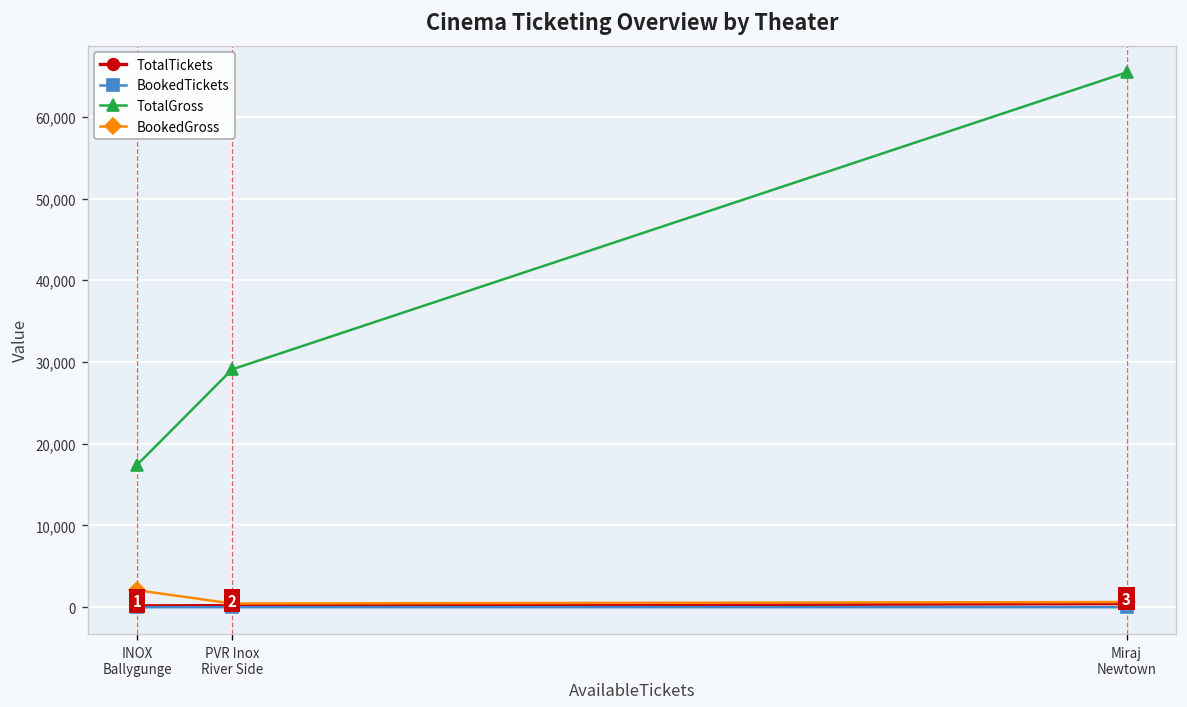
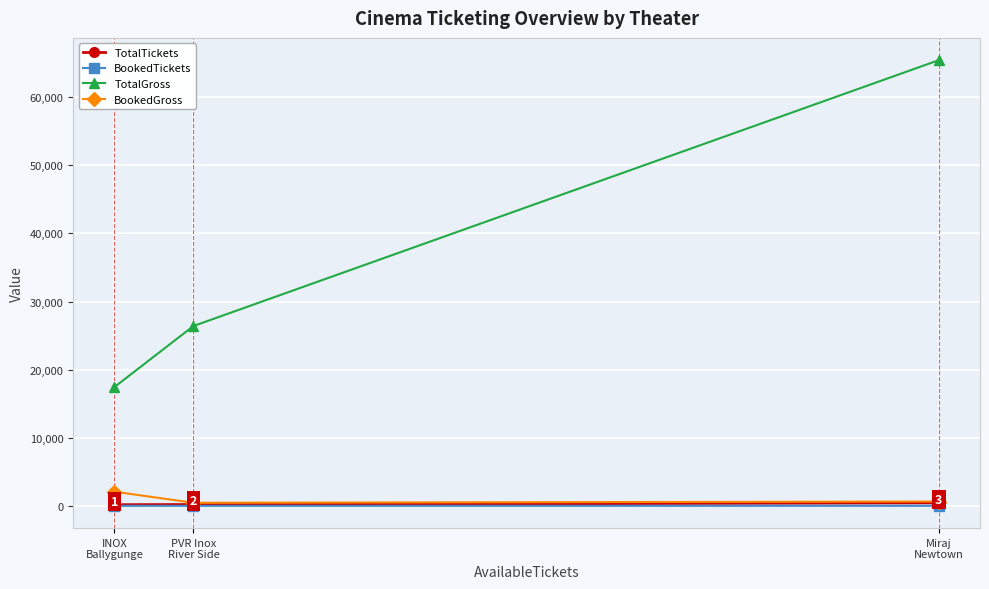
  {
    "TotalGross": {
      "INOX Ballygunge": "17,000",
-     "PVR Inox River Side": "29,000",
+     "PVR Inox River Side": "26,000",
      "Miraj Newtown": "65,000"
    }
  }
